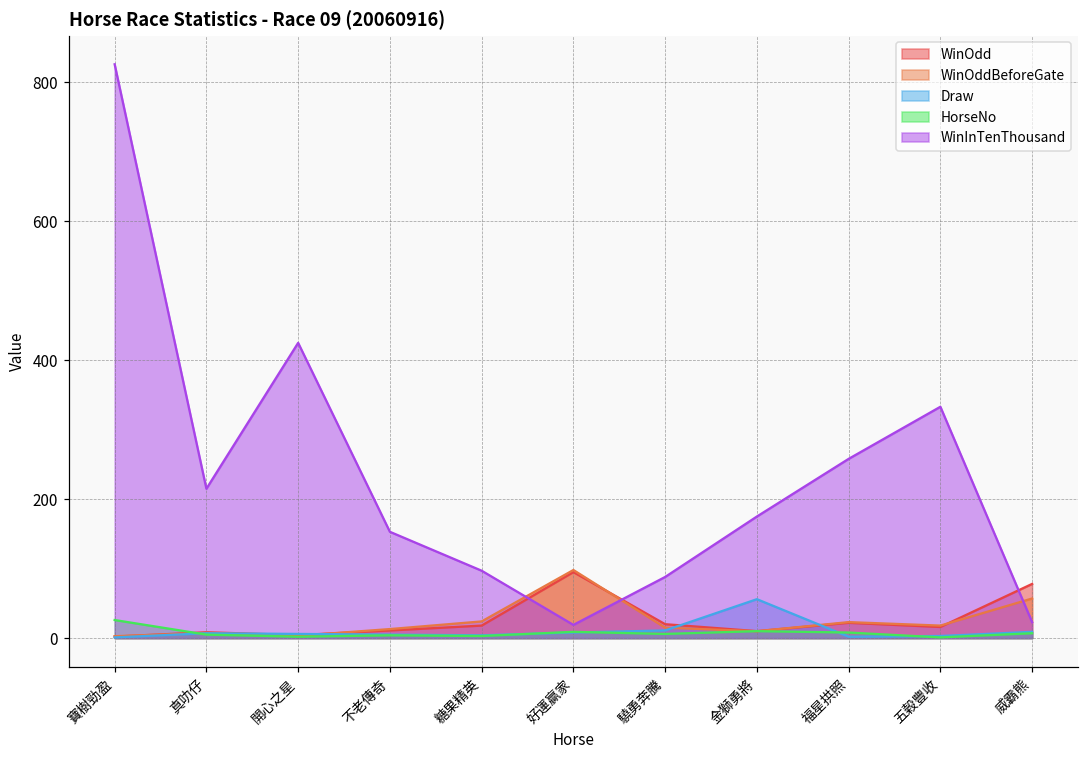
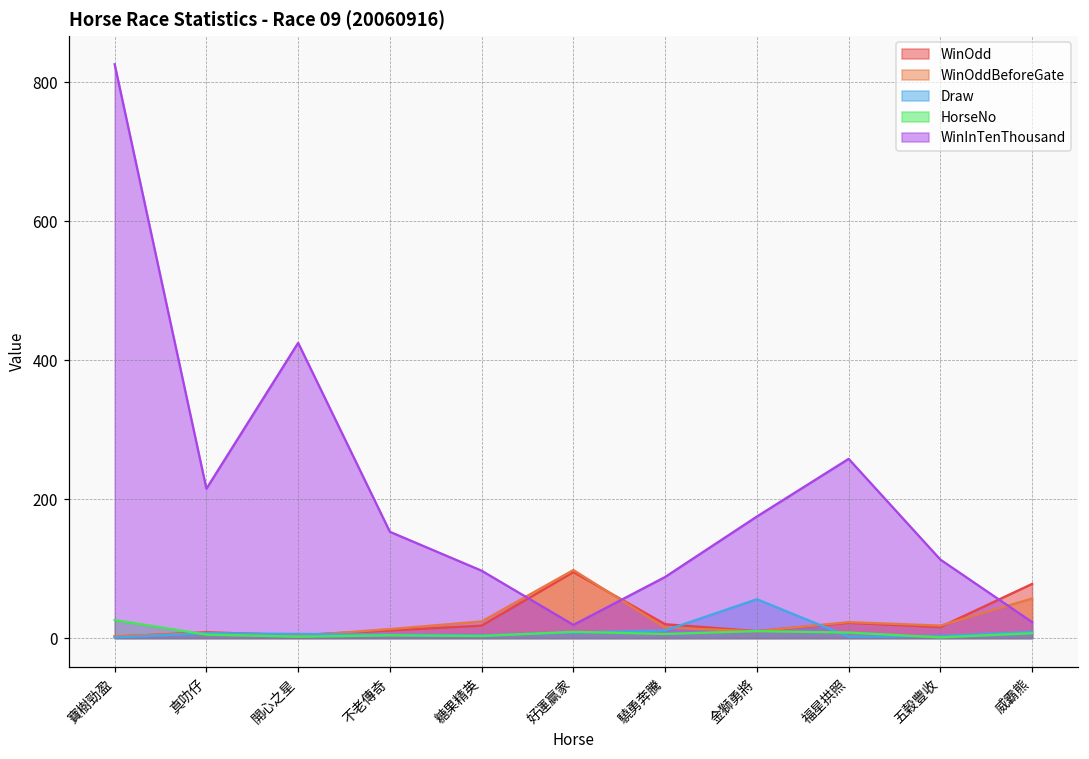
  {
    "Draw": {
      "金獅勇將": 60,
      "福星拱照": 0
    },
    "HorseNo": {
      "寶樹勁盈": 30,
      "驍勇奔騰": 10,
      "福星拱照": 10
    },
    "WinInTenThousand": {
      "寶樹勁盈": 830,
      "真叻仔": 220,
      "開心之星": 430,
      "不老傳奇": 150,
      "糖果精英": 100,
      "好運贏家": 20,
      "驍勇奔騰": 90,
      "金獅勇將": 180,
      "福星拱照": 260,
-     "五穀豐收": 330,
+     "五穀豐收": 110,
      "威霸熊": 20
    }
  }
